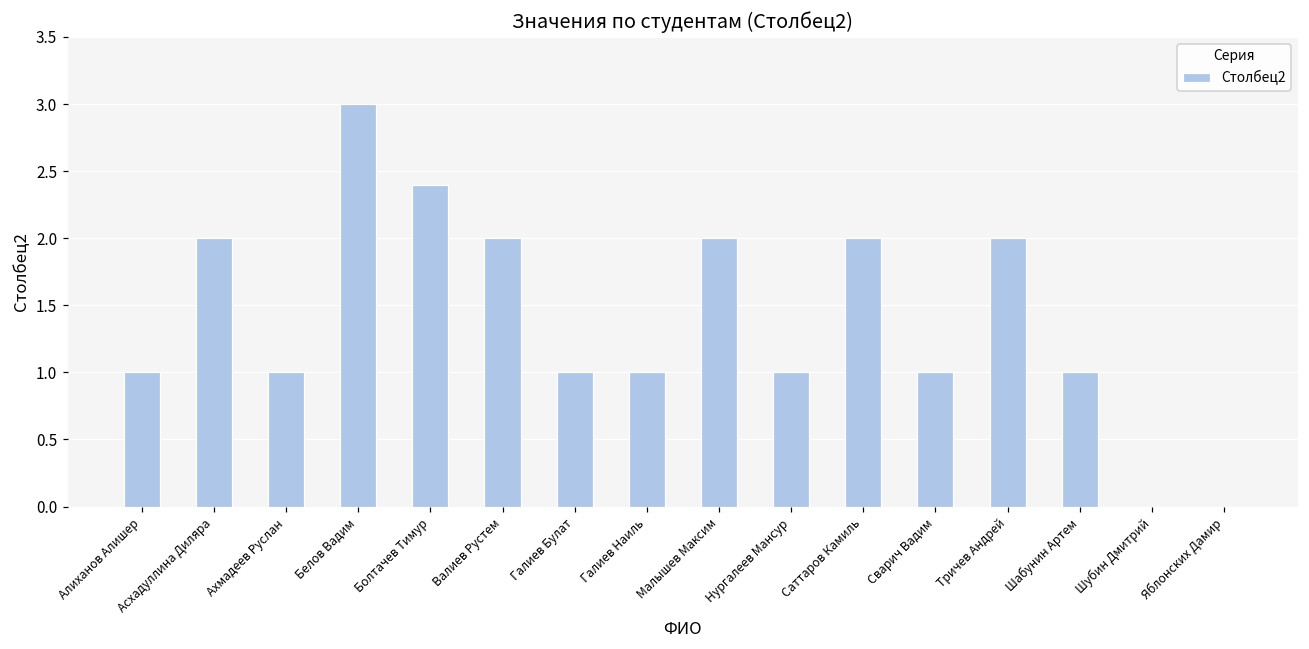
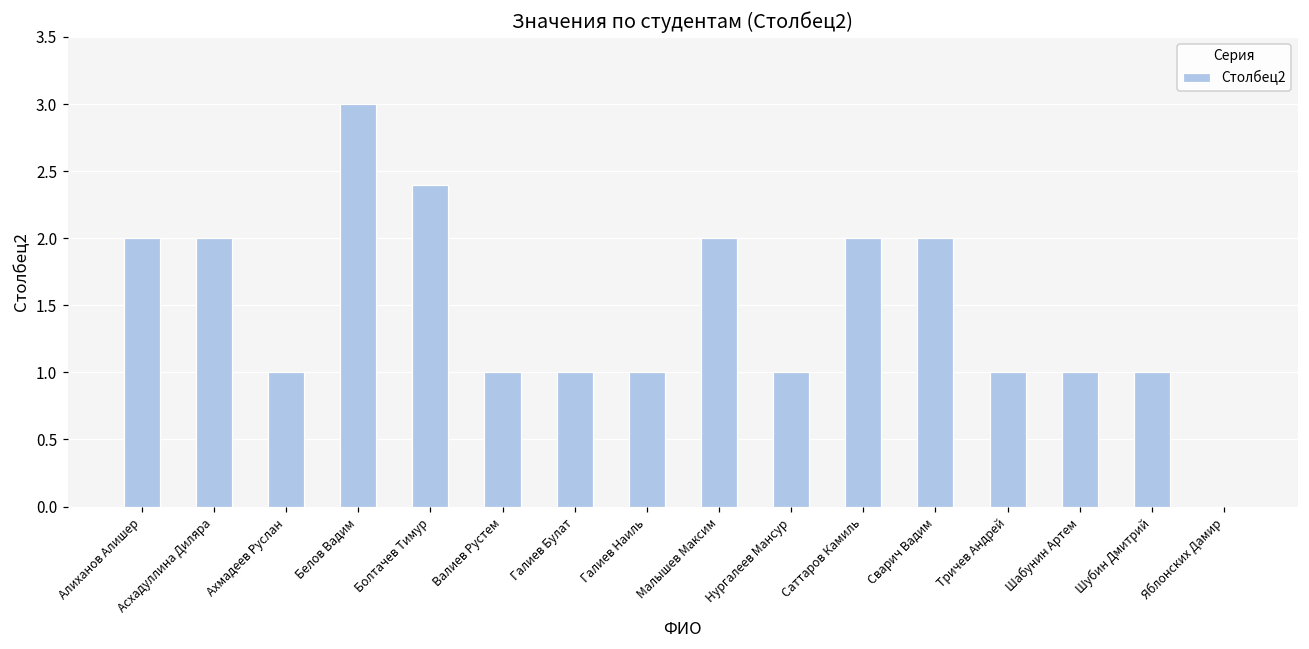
  {
-   "Алиханов Алишер": 1,
+   "Алиханов Алишер": 2,
    "Асхадуллина Диляра": 2,
    "Ахмадеев Руслан": 1,
    "Белов Вадим": 3,
    "Болтачев Тимур": 2.40,
-   "Валиев Рустем": 2,
+   "Валиев Рустем": 1,
    "Галиев Булат": 1,
    "Галиев Наиль": 1,
    "Малышев Максим": 2,
    "Нургалеев Мансур": 1,
    "Саттаров Камиль": 2,
-   "Сварич Вадим": 1,
-   "Тричев Андрей": 2,
+   "Сварич Вадим": 2,
+   "Тричев Андрей": 1,
    "Шабунин Артем": 1,
-   "Шубин Дмитрий": 0,
+   "Шубин Дмитрий": 1,
    "Яблонских Дамир": 0
  }
